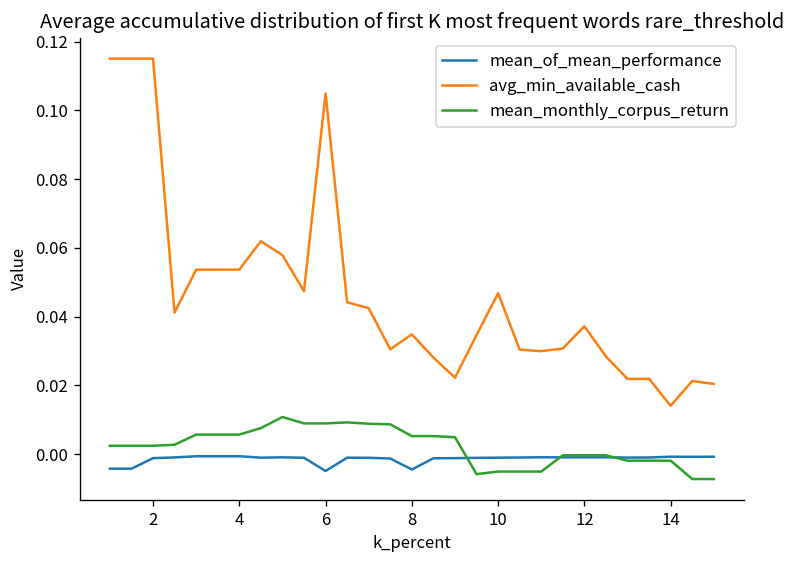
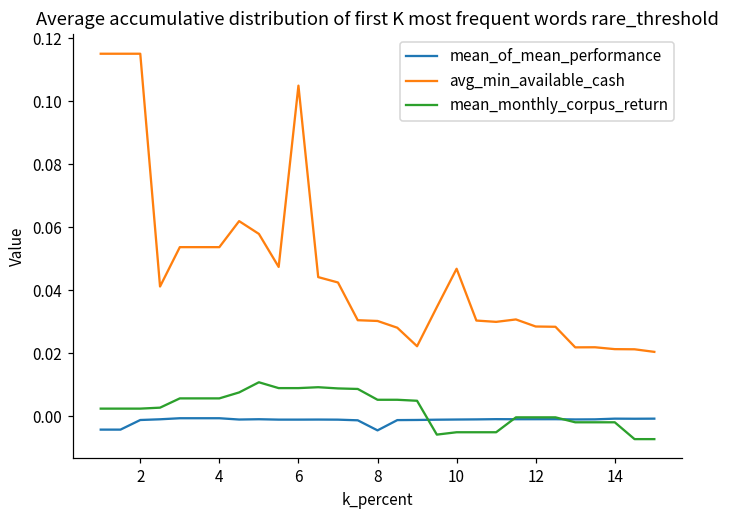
  {
    "mean_of_mean_performance": {
      "2": -0.001,
      "4": -0.001,
-     "6": -0.005,
+     "6": -0.001,
      "8": -0.004,
      "10": -0.001,
      "14": -0.001
    },
    "avg_min_available_cash": {
      "2": 0.115,
      "4": 0.054,
      "6": 0.105,
-     "8": 0.035,
+     "8": 0.030,
      "10": 0.047,
-     "12": 0.037,
-     "14": 0.014
+     "12": 0.028,
+     "14": 0.021
    },
    "mean_monthly_corpus_return": {
      "2": 0.002,
      "4": 0.006,
      "6": 0.009,
      "8": 0.005,
      "10": -0.005,
      "14": -0.002
    }
  }
